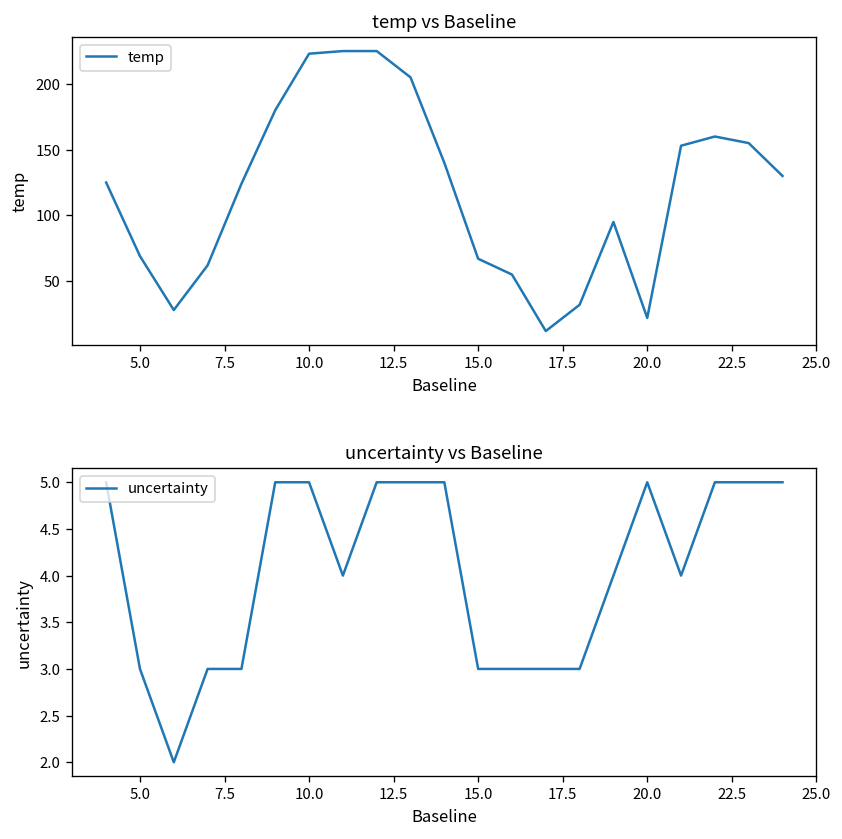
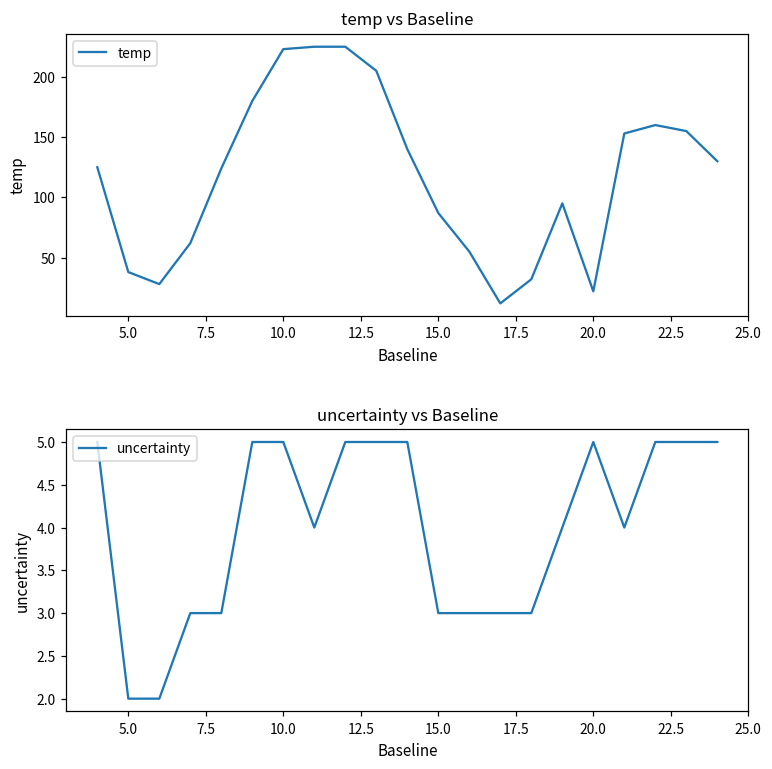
  {
    "temp vs Baseline": {
-     "5.0": 69,
+     "5.0": 38,
      "10.0": 223,
-     "15.0": 67,
+     "15.0": 87,
      "20.0": 22
    },
    "uncertainty vs Baseline": {
-     "5.0": 3,
+     "5.0": 2,
      "10.0": 5,
      "15.0": 3,
      "20.0": 5
    }
  }
